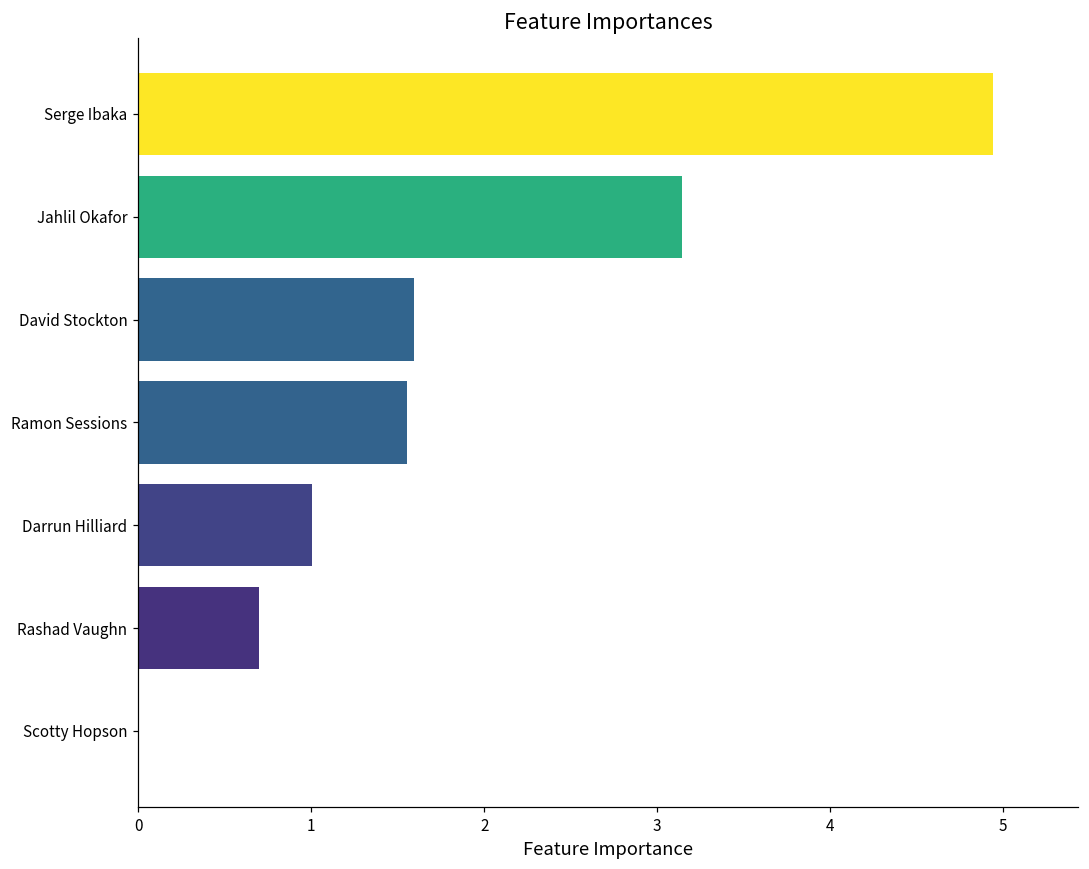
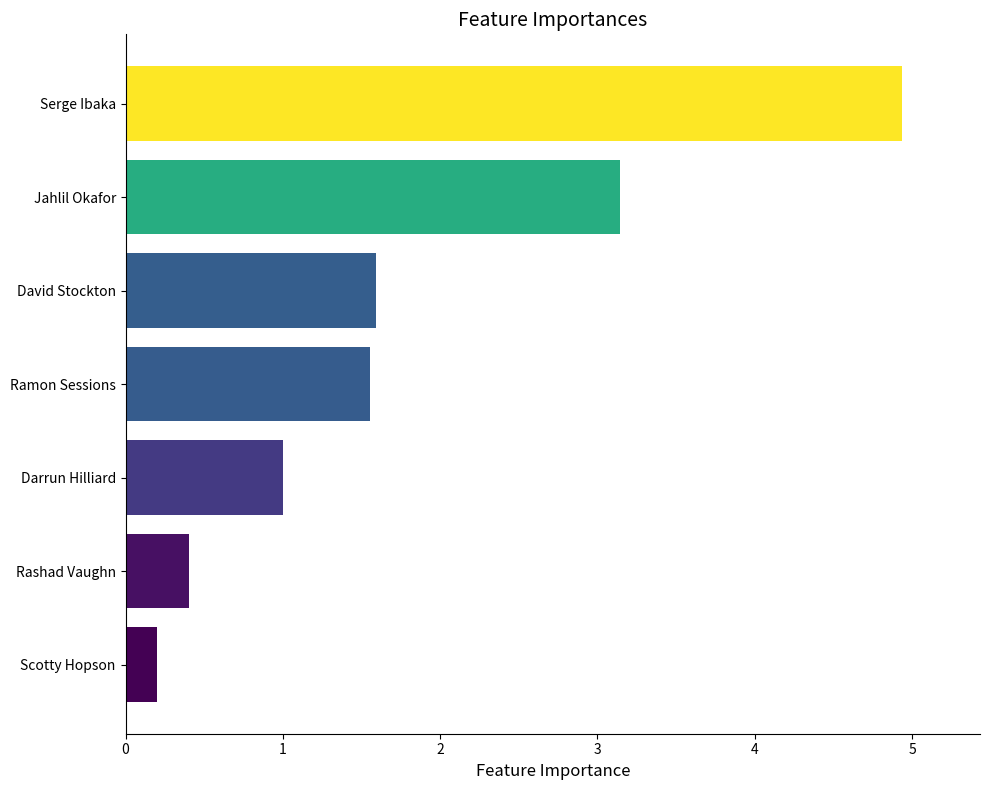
  {
    "Serge Ibaka": 4.94,
    "Jahlil Okafor": 3.14,
    "David Stockton": 1.6,
    "Ramon Sessions": 1.56,
    "Darrun Hilliard": 1.0,
-   "Rashad Vaughn": 0.7,
-   "Scotty Hopson": 0.0
+   "Rashad Vaughn": 0.4,
+   "Scotty Hopson": 0.2
  }
